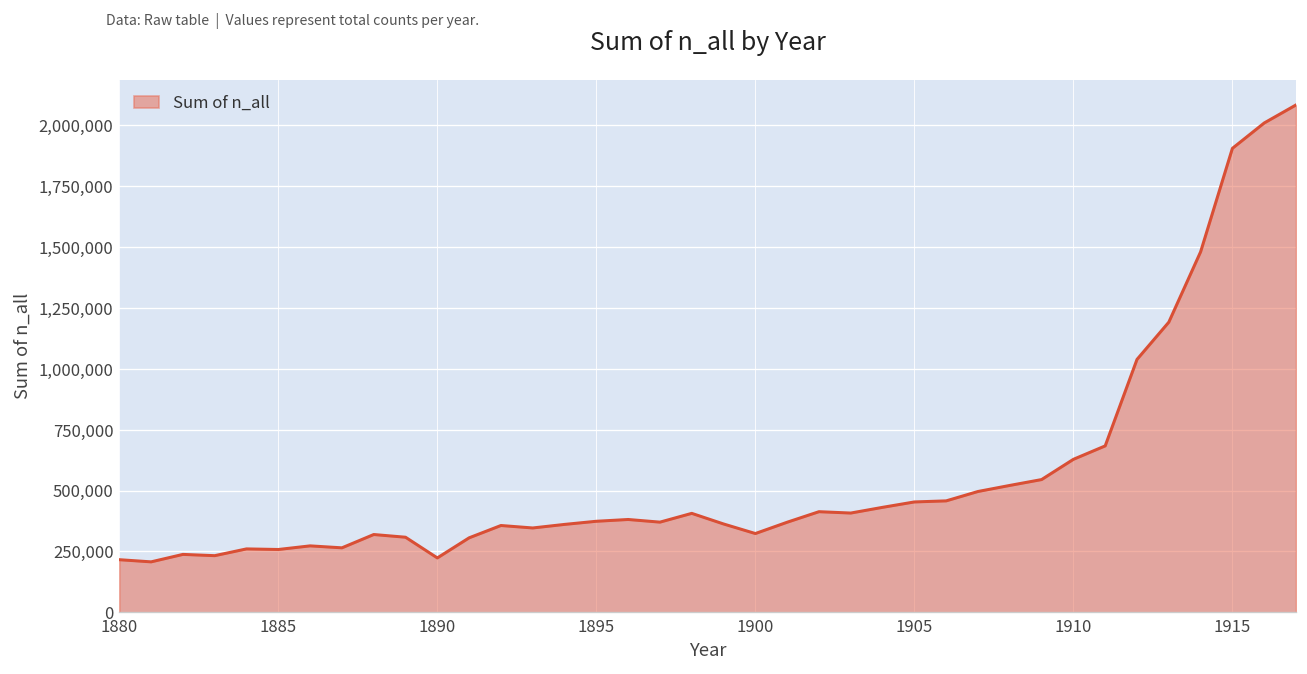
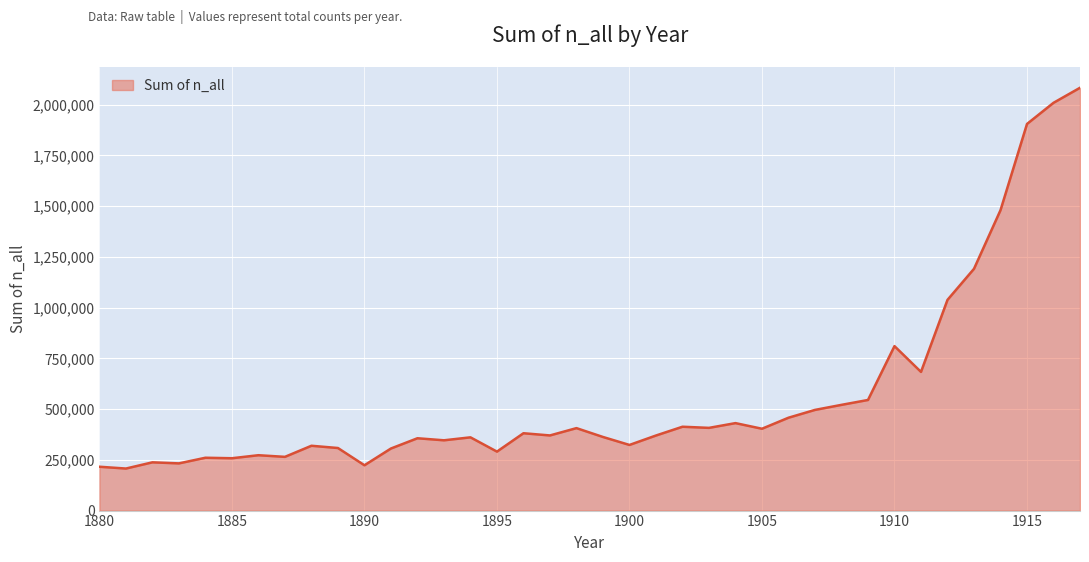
  {
    "1880": "220,000",
    "1885": "260,000",
    "1890": "220,000",
-   "1895": "370,000",
+   "1895": "290,000",
    "1900": "320,000",
-   "1905": "450,000",
-   "1910": "630,000",
+   "1905": "400,000",
+   "1910": "810,000",
    "1915": "1,900,000"
  }
